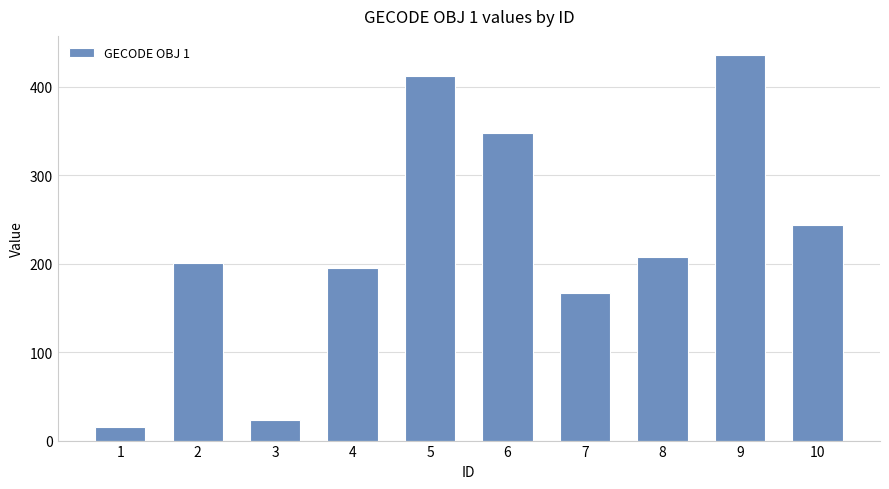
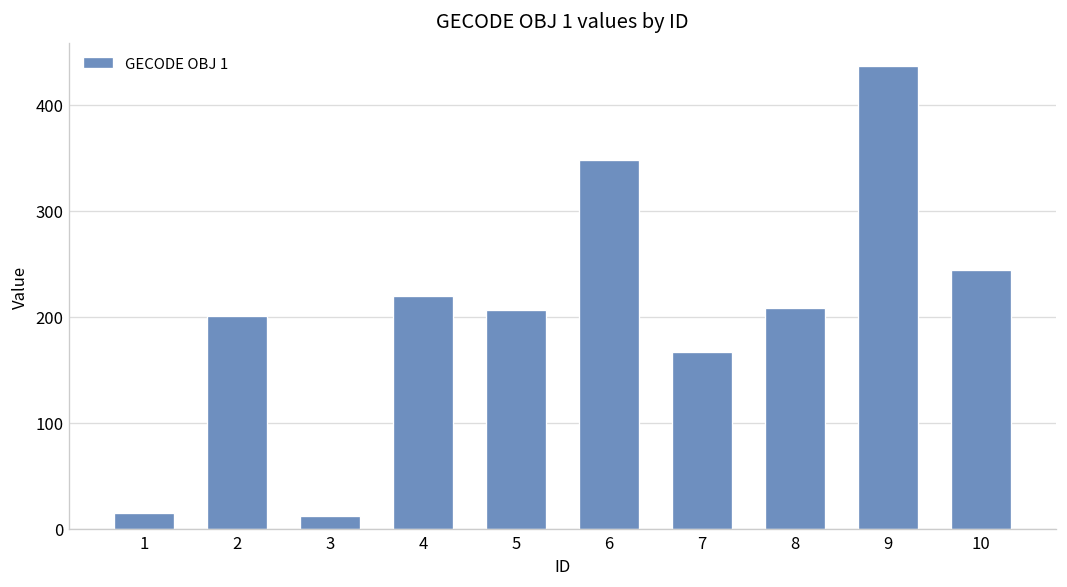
  {
    "1": 20,
    "2": 200,
-   "3": 20,
-   "4": 200,
-   "5": 410,
+   "3": 10,
+   "4": 220,
+   "5": 210,
    "6": 350,
    "7": 170,
    "8": 210,
    "9": 440,
    "10": 240
  }
